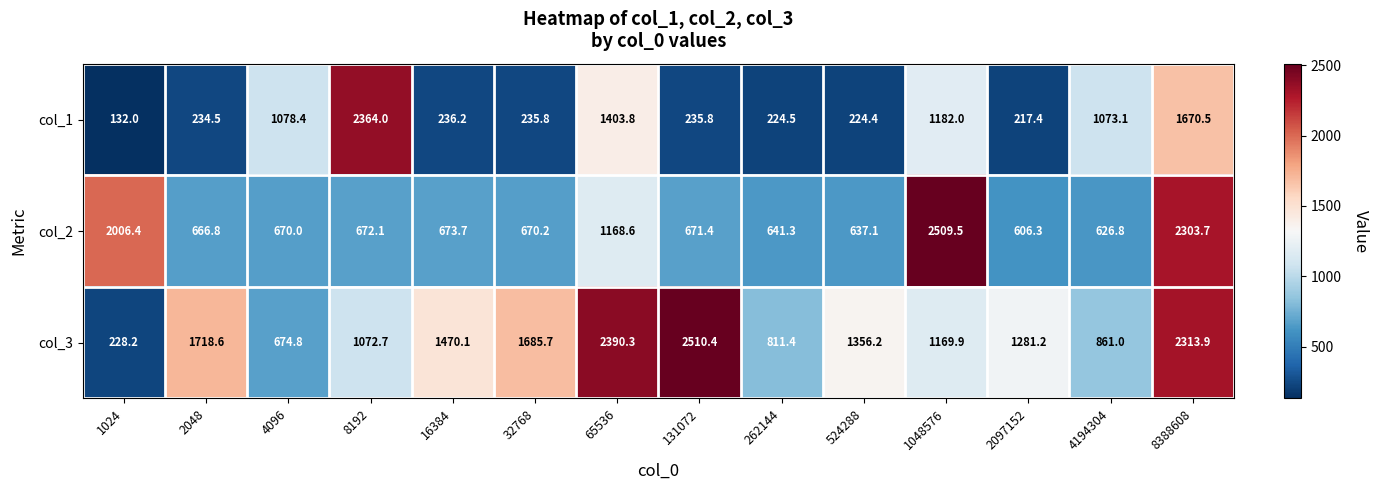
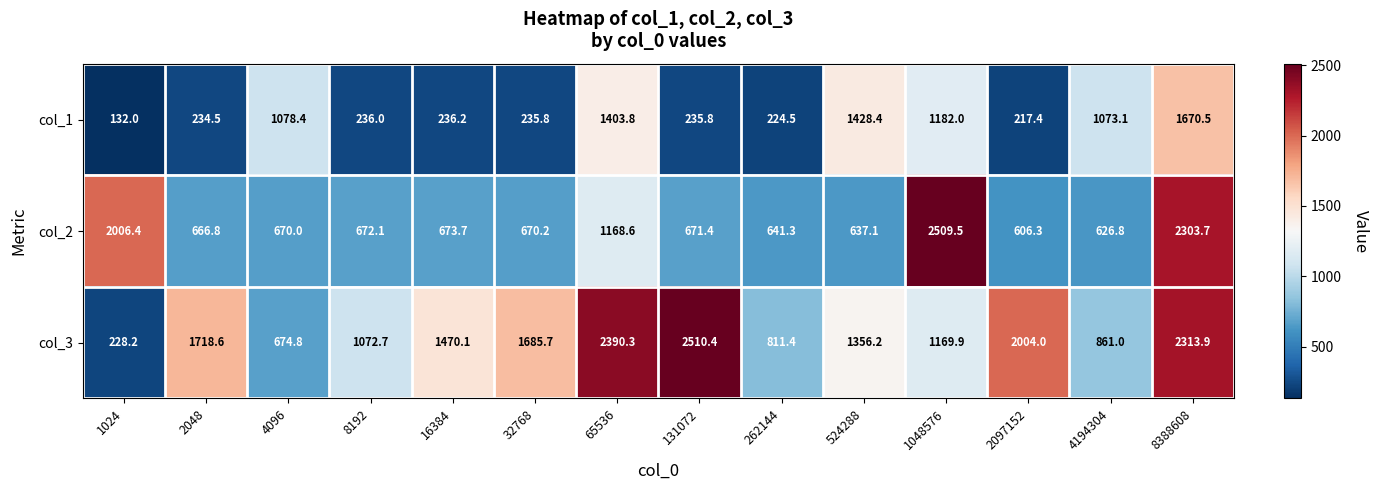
  {
    "col_1": {
      "1024": 132.0,
      "2048": 234.5,
      "4096": 1078.4,
-     "8192": 2364.0,
+     "8192": 236.0,
      "16384": 236.2,
      "32768": 235.8,
      "65536": 1403.8,
      "131072": 235.8,
      "262144": 224.5,
-     "524288": 224.4,
+     "524288": 1428.4,
      "1048576": 1182.0,
      "2097152": 217.4,
      "4194304": 1073.1,
      "8388608": 1670.5
    },
    "col_2": {
      "1024": 2006.4,
      "2048": 666.8,
      "4096": 670.0,
      "8192": 672.1,
      "16384": 673.7,
      "32768": 670.2,
      "65536": 1168.6,
      "131072": 671.4,
      "262144": 641.3,
      "524288": 637.1,
      "1048576": 2509.5,
      "2097152": 606.3,
      "4194304": 626.8,
      "8388608": 2303.7
    },
    "col_3": {
      "1024": 228.2,
      "2048": 1718.6,
      "4096": 674.8,
      "8192": 1072.7,
      "16384": 1470.1,
      "32768": 1685.7,
      "65536": 2390.3,
      "131072": 2510.4,
      "262144": 811.4,
      "524288": 1356.2,
      "1048576": 1169.9,
-     "2097152": 1281.2,
+     "2097152": 2004.0,
      "4194304": 861.0,
      "8388608": 2313.9
    }
  }
